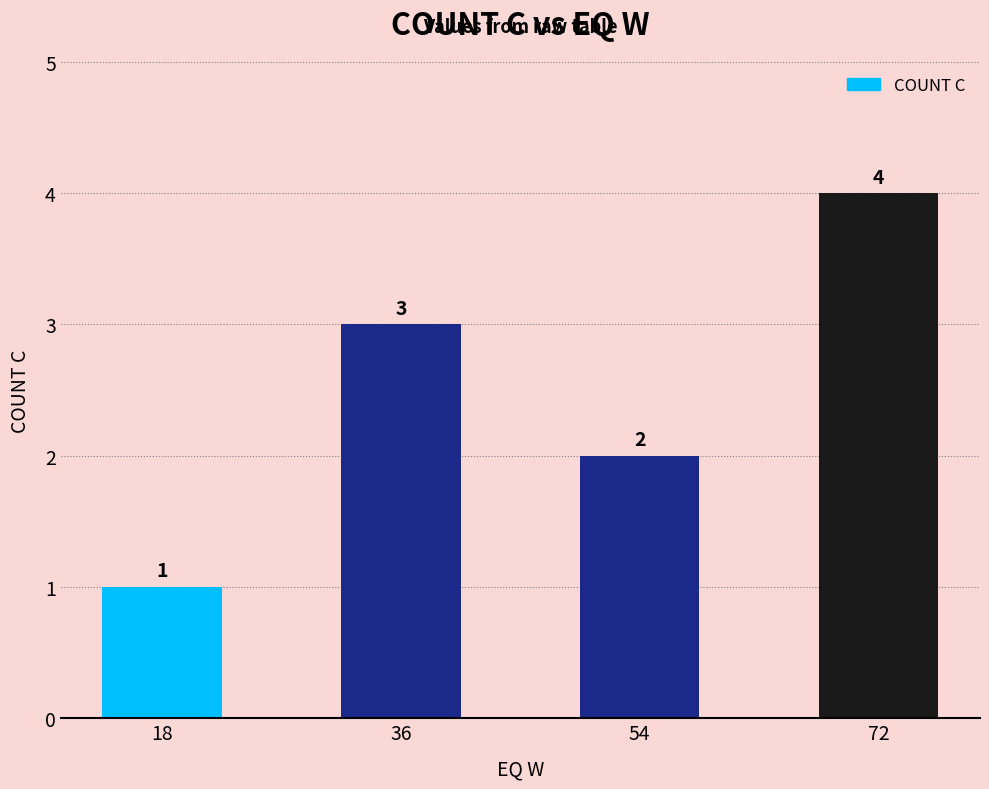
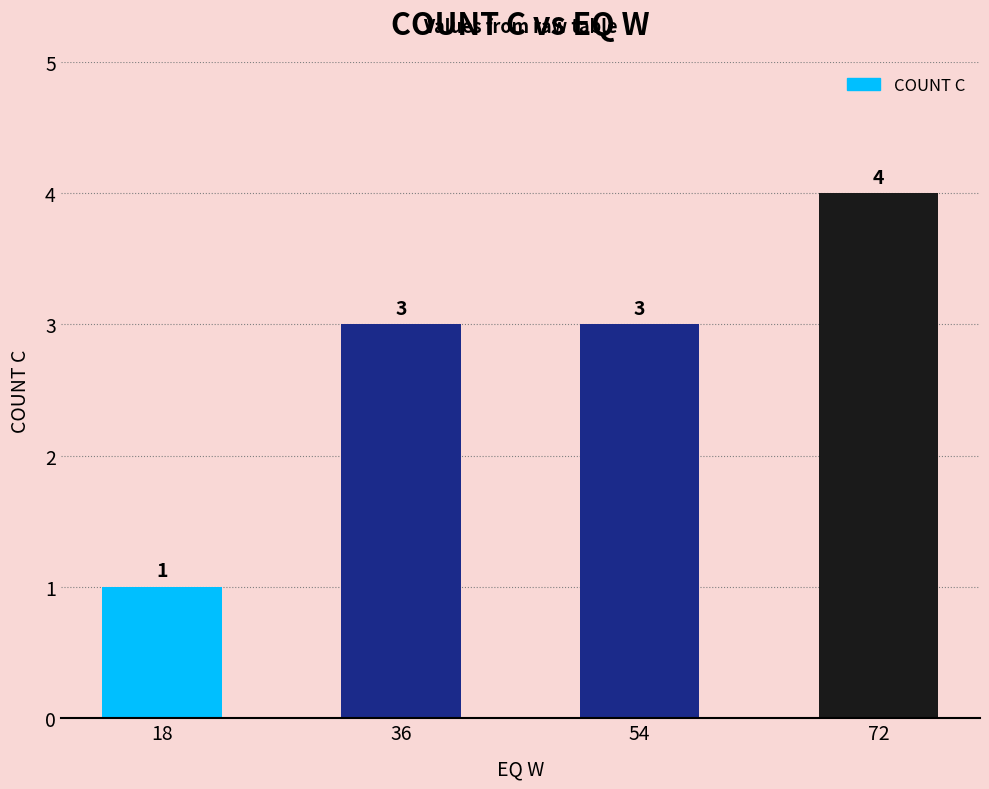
  {
    "18": 1,
    "36": 3,
-   "54": 2,
+   "54": 3,
    "72": 4
  }
